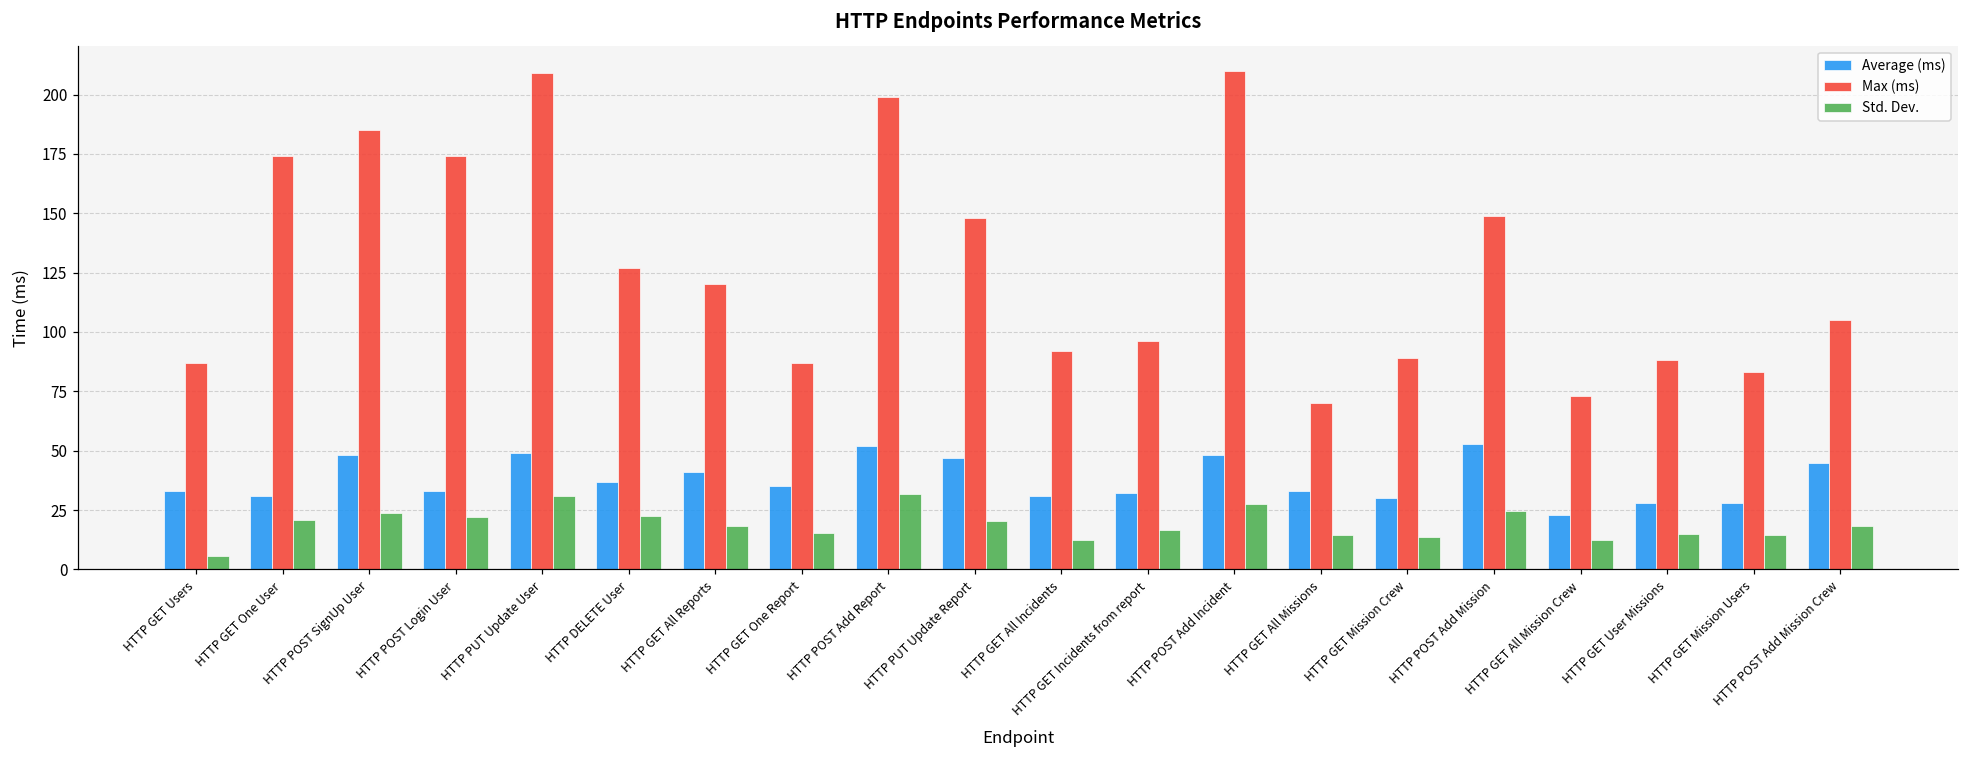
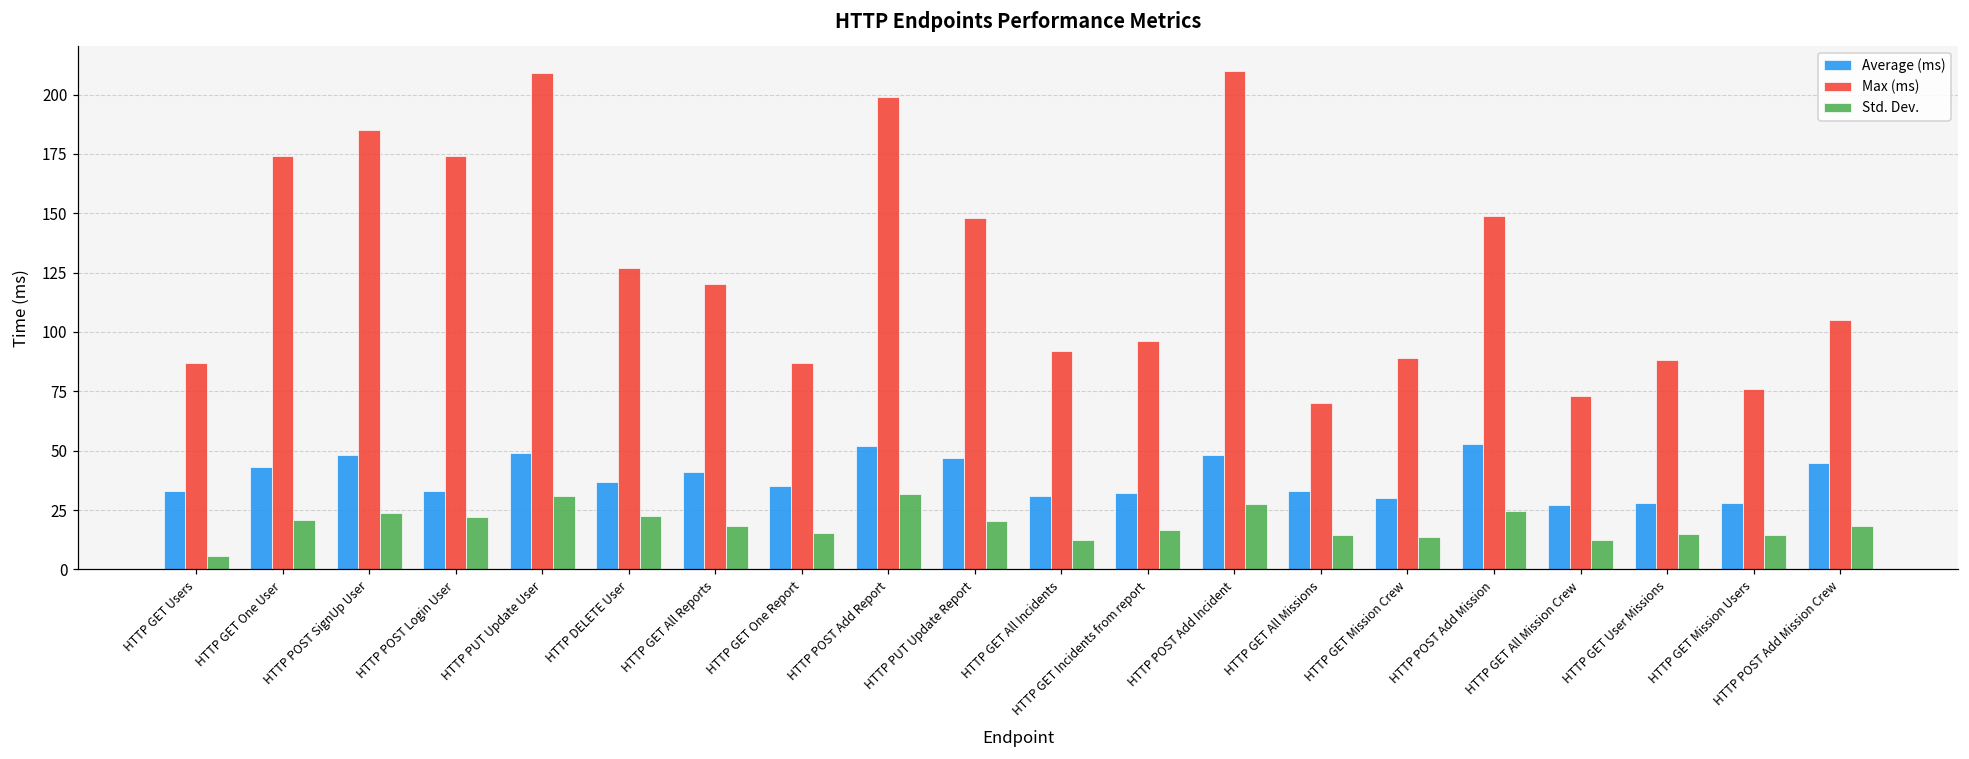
  {
    "Average (ms)": {
      "HTTP GET Users": 33,
-     "HTTP GET One User": 31,
+     "HTTP GET One User": 43,
      "HTTP POST SignUp User": 48,
      "HTTP POST Login User": 33,
      "HTTP PUT Update User": 49,
      "HTTP DELETE User": 37,
      "HTTP GET All Reports": 41,
      "HTTP GET One Report": 35,
      "HTTP POST Add Report": 52,
      "HTTP PUT Update Report": 47,
      "HTTP GET All Incidents": 31,
      "HTTP GET Incidents from report": 32,
      "HTTP POST Add Incident": 48,
      "HTTP GET All Missions": 33,
      "HTTP GET Mission Crew": 30,
      "HTTP POST Add Mission": 53,
-     "HTTP GET All Mission Crew": 23,
+     "HTTP GET All Mission Crew": 27,
      "HTTP GET User Missions": 28,
      "HTTP GET Mission Users": 28,
      "HTTP POST Add Mission Crew": 45
    },
    "Max (ms)": {
      "HTTP GET Users": 87,
      "HTTP GET One User": 174,
      "HTTP POST SignUp User": 185,
      "HTTP POST Login User": 174,
      "HTTP PUT Update User": 209,
      "HTTP DELETE User": 127,
      "HTTP GET All Reports": 120,
      "HTTP GET One Report": 87,
      "HTTP POST Add Report": 199,
      "HTTP PUT Update Report": 148,
      "HTTP GET All Incidents": 92,
      "HTTP GET Incidents from report": 96,
      "HTTP POST Add Incident": 210,
      "HTTP GET All Missions": 70,
      "HTTP GET Mission Crew": 89,
      "HTTP POST Add Mission": 149,
      "HTTP GET All Mission Crew": 73,
      "HTTP GET User Missions": 88,
-     "HTTP GET Mission Users": 83,
+     "HTTP GET Mission Users": 76,
      "HTTP POST Add Mission Crew": 105
    },
    "Std. Dev.": {
      "HTTP GET Users": 6,
      "HTTP GET One User": 21,
      "HTTP POST SignUp User": 24,
      "HTTP POST Login User": 22,
      "HTTP PUT Update User": 31,
      "HTTP DELETE User": 22,
      "HTTP GET All Reports": 18,
      "HTTP GET One Report": 15,
      "HTTP POST Add Report": 32,
      "HTTP PUT Update Report": 21,
      "HTTP GET All Incidents": 12,
      "HTTP GET Incidents from report": 17,
      "HTTP POST Add Incident": 28,
      "HTTP GET All Missions": 14,
      "HTTP GET Mission Crew": 13,
      "HTTP POST Add Mission": 25,
      "HTTP GET All Mission Crew": 13,
      "HTTP GET User Missions": 15,
      "HTTP GET Mission Users": 15,
      "HTTP POST Add Mission Crew": 18
    }
  }
